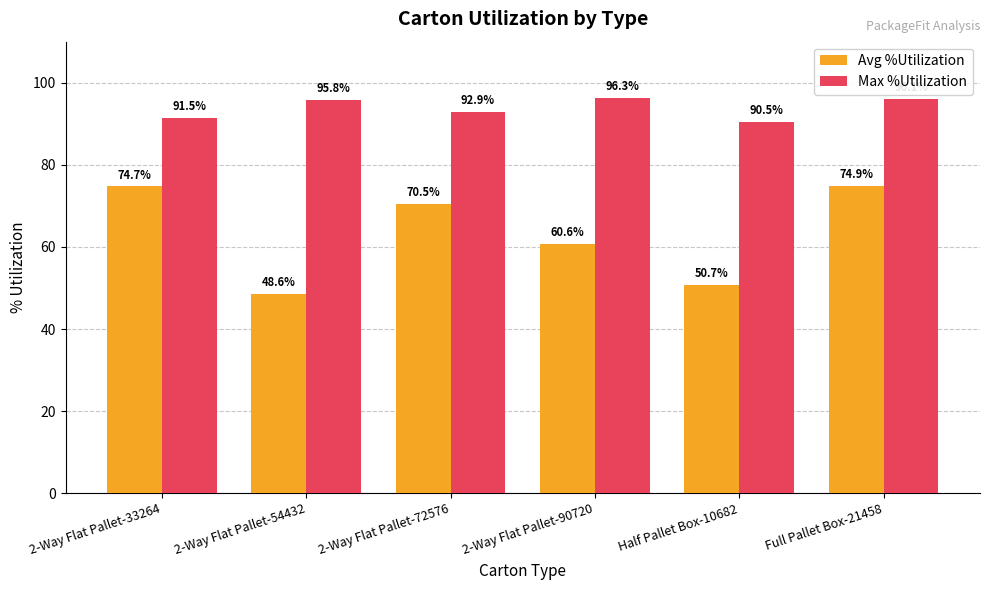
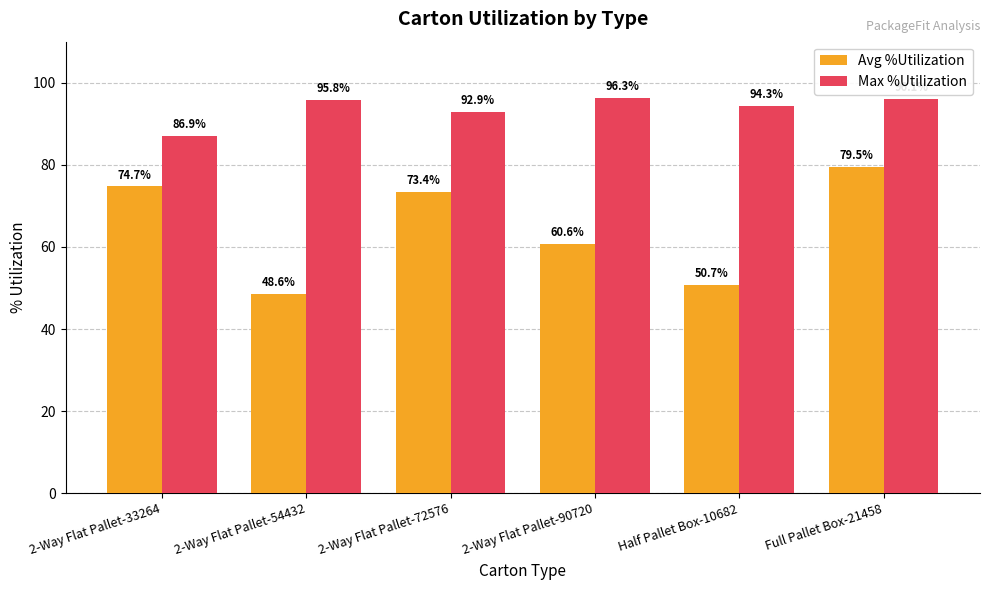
  {
    "Avg %Utilization": {
      "2-Way Flat Pallet-33264": "74.7%",
      "2-Way Flat Pallet-54432": "48.6%",
-     "2-Way Flat Pallet-72576": "70.5%",
+     "2-Way Flat Pallet-72576": "73.4%",
      "2-Way Flat Pallet-90720": "60.6%",
      "Half Pallet Box-10682": "50.7%",
-     "Full Pallet Box-21458": "74.9%"
+     "Full Pallet Box-21458": "79.5%"
    },
    "Max %Utilization": {
-     "2-Way Flat Pallet-33264": "91.5%",
+     "2-Way Flat Pallet-33264": "86.9%",
      "2-Way Flat Pallet-54432": "95.8%",
      "2-Way Flat Pallet-72576": "92.9%",
      "2-Way Flat Pallet-90720": "96.3%",
-     "Half Pallet Box-10682": "90.5%"
+     "Half Pallet Box-10682": "94.3%"
    }
  }
